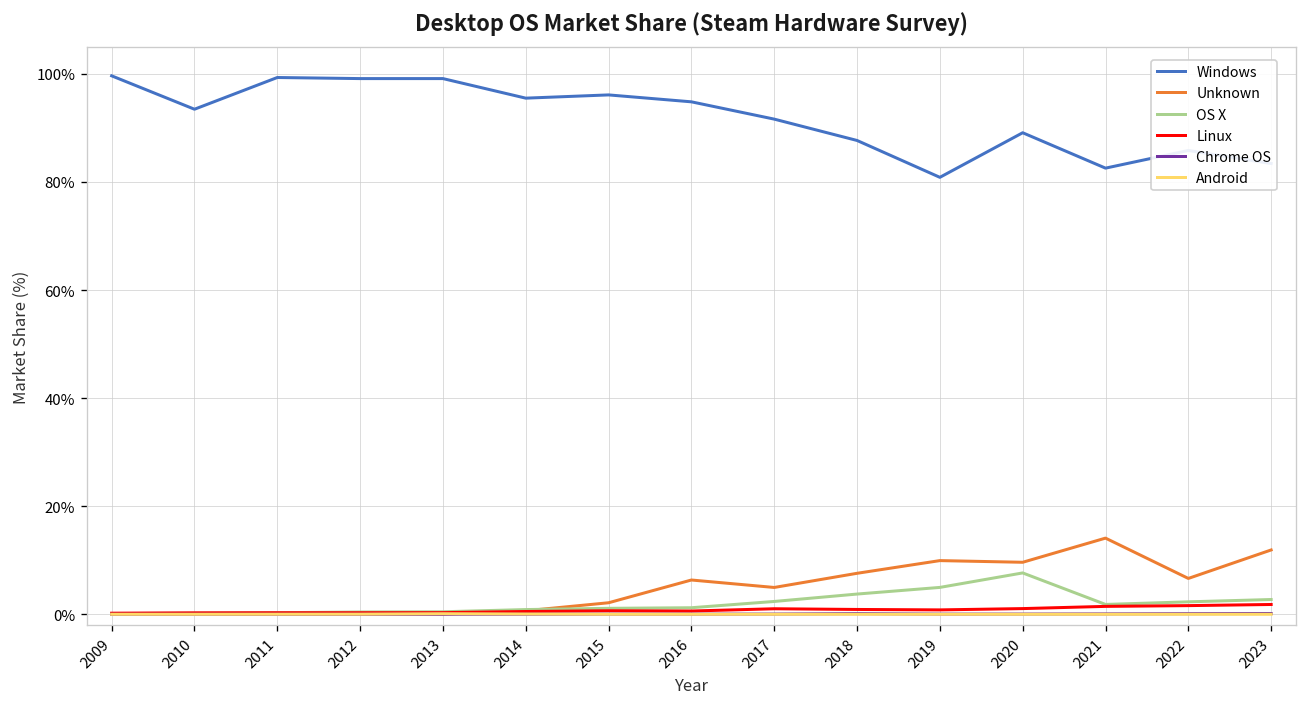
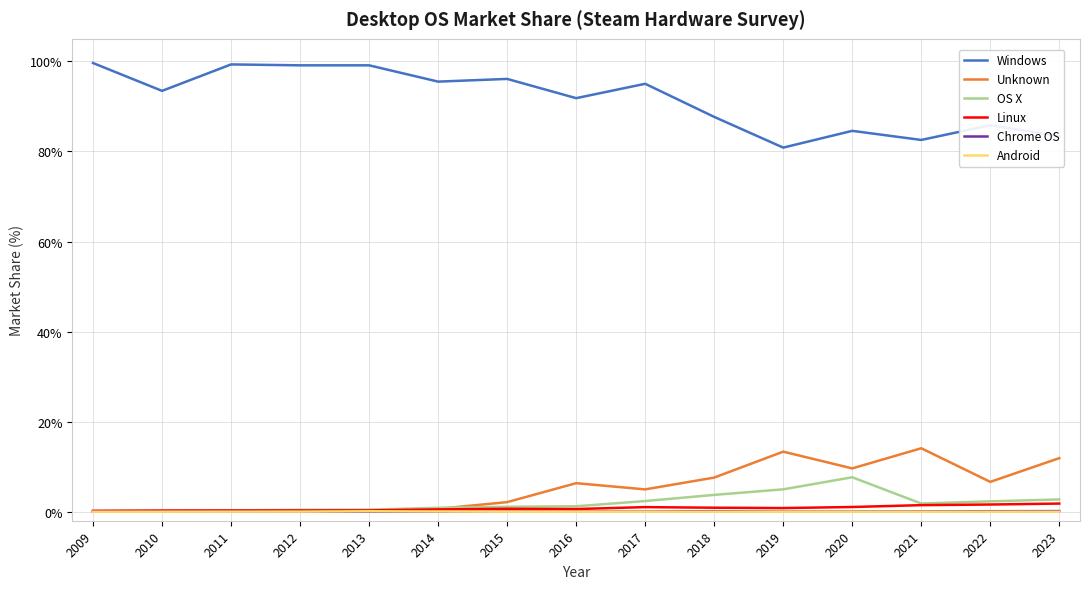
  {
    "Windows": {
      "2009": "100%",
      "2010": "93%",
      "2011": "99%",
      "2012": "99%",
      "2013": "99%",
      "2014": "96%",
      "2015": "96%",
-     "2016": "95%",
-     "2017": "92%",
+     "2016": "92%",
+     "2017": "95%",
      "2018": "88%",
      "2019": "81%",
-     "2020": "89%",
+     "2020": "85%",
      "2021": "83%"
    },
    "Unknown": {
      "2015": "2%",
      "2016": "6%",
      "2017": "5%",
      "2018": "8%",
-     "2019": "10%",
+     "2019": "13%",
      "2020": "10%",
      "2021": "14%",
      "2022": "7%",
      "2023": "12%"
    },
    "OS X": {
      "2016": "1%",
      "2017": "2%",
      "2018": "4%",
      "2019": "5%",
      "2020": "8%",
      "2022": "2%",
      "2023": "3%"
    },
    "Linux": {
      "2016": "1%",
      "2017": "1%",
      "2018": "1%",
      "2019": "1%",
      "2020": "1%",
      "2022": "2%",
      "2023": "2%"
    }
  }
